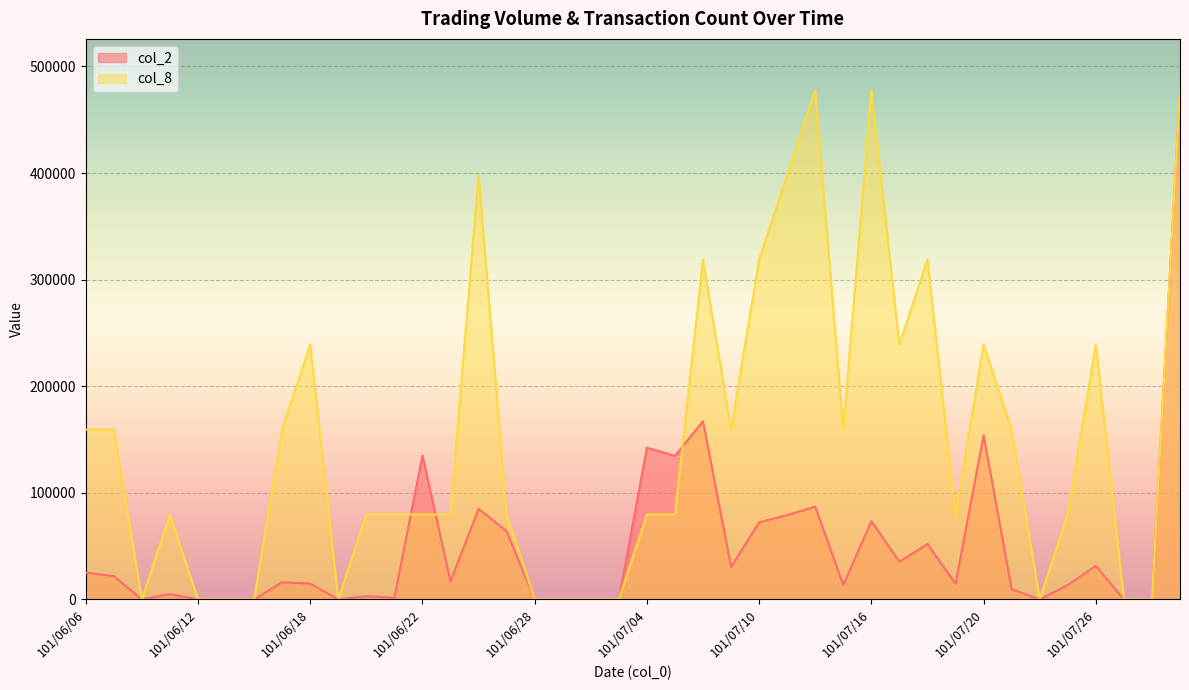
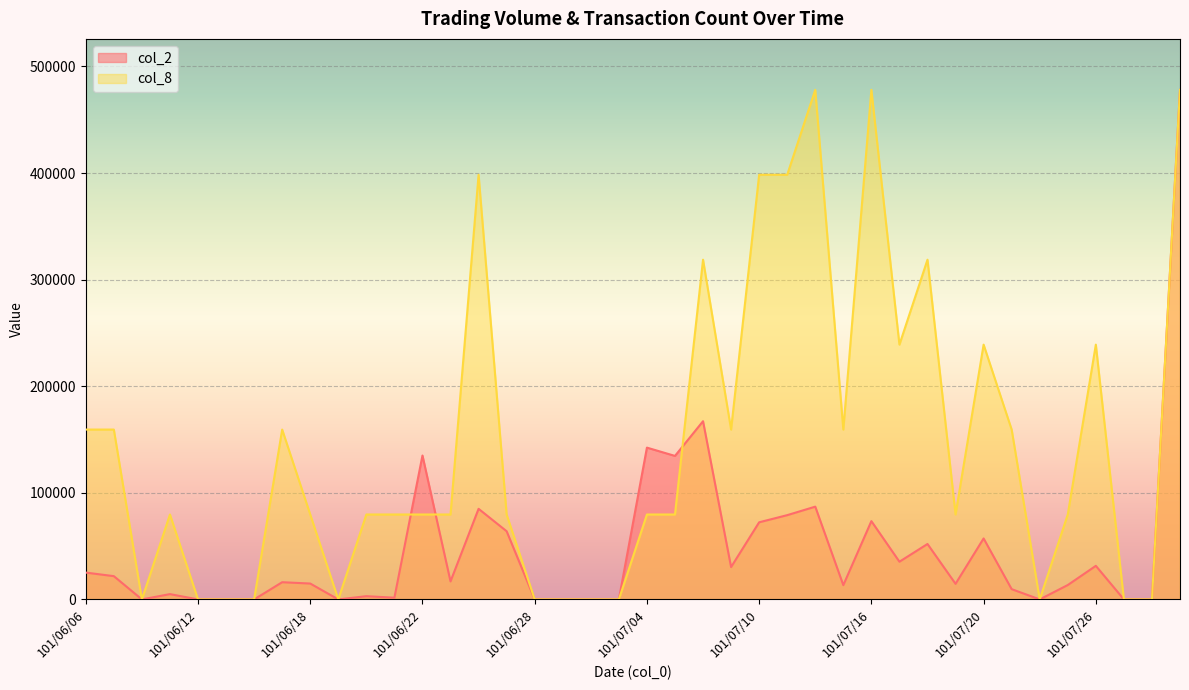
  {
    "col_2": {
      "101/06/06": 25000,
      "101/06/18": 15000,
      "101/06/22": 135000,
      "101/07/04": 142000,
      "101/07/10": 72000,
      "101/07/16": 73000,
-     "101/07/20": 154000,
+     "101/07/20": 57000,
      "101/07/26": 32000
    },
    "col_8": {
      "101/06/06": 159000,
-     "101/06/18": 239000,
+     "101/06/18": 80000,
      "101/06/22": 80000,
      "101/07/04": 80000,
-     "101/07/10": 319000,
+     "101/07/10": 398000,
      "101/07/16": 478000,
      "101/07/20": 239000,
      "101/07/26": 239000
    }
  }
